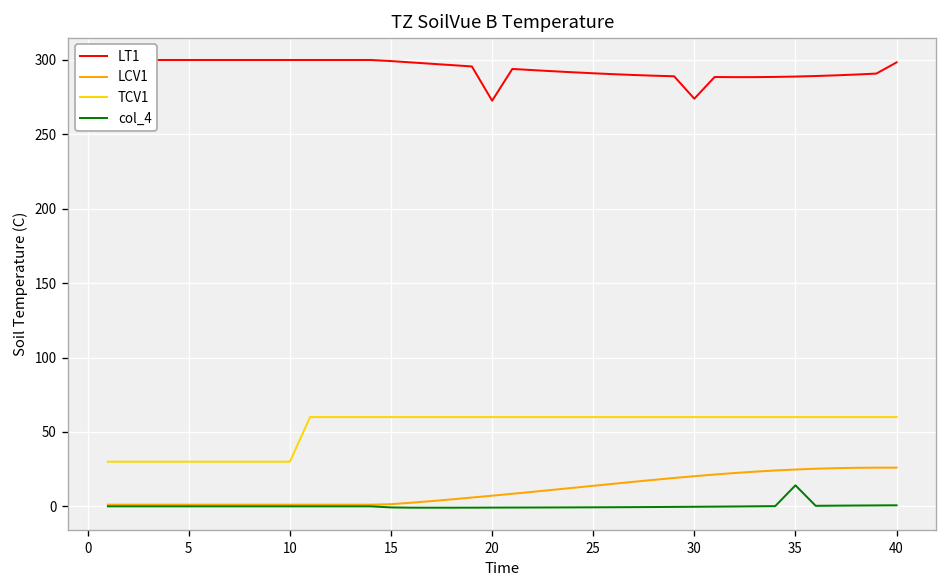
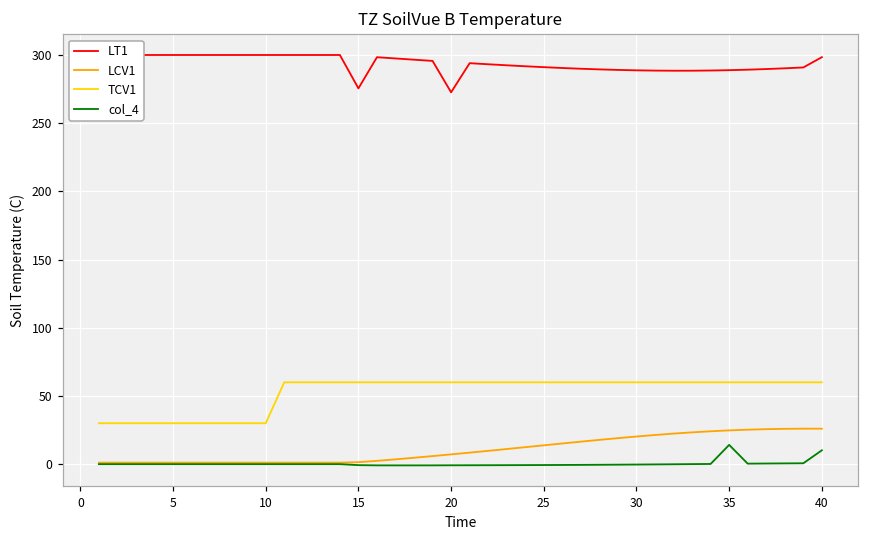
  {
    "LT1": {
      "5": 300,
      "10": 300,
-     "15": 299,
+     "15": 276,
      "20": 273,
      "25": 291,
-     "30": 274,
+     "30": 289,
      "35": 289,
      "40": 298
    },
    "col_4": {
      "15": -1,
      "20": -1,
      "25": -1,
      "30": 0,
      "35": 14,
-     "40": 1
+     "40": 10
    }
  }
